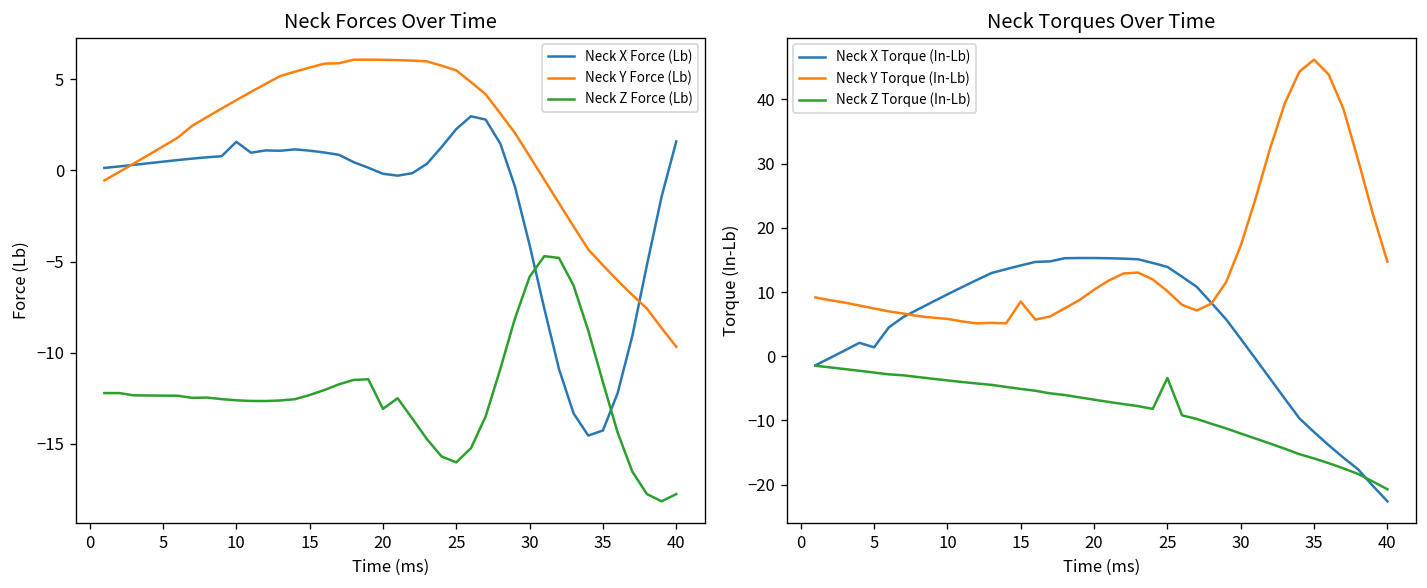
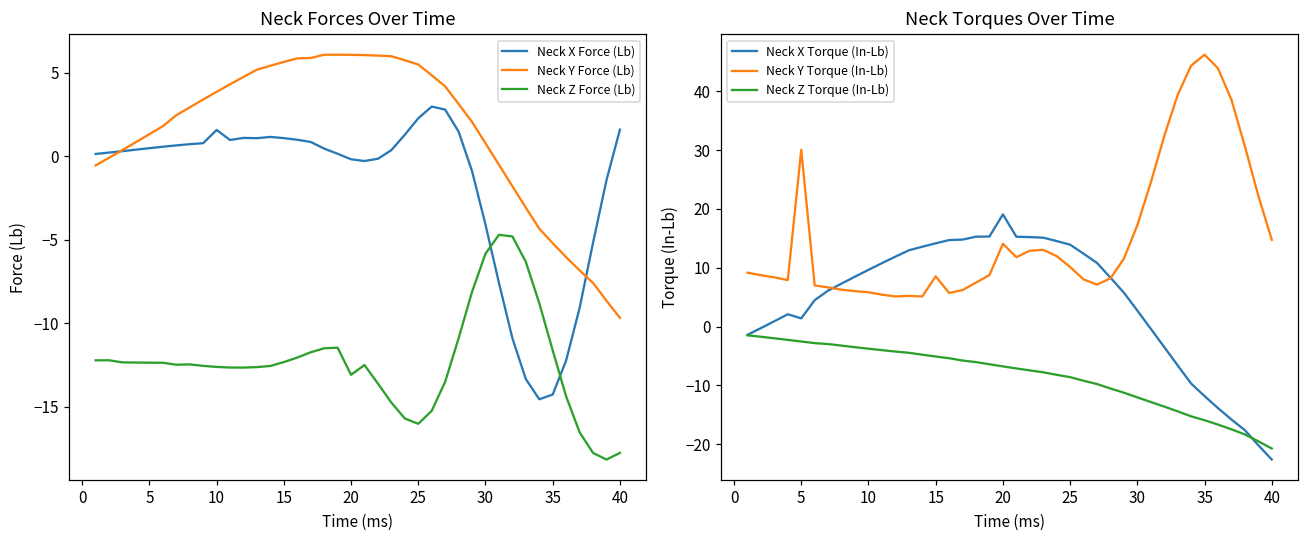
  {
    "Neck Forces Over Time": {
      "Neck X Force (Lb)": {
        "5": 0.5,
        "10": 1.6,
        "15": 1.1,
        "20": -0.2,
        "25": 2.3,
        "30": -4.1,
        "35": -14.3,
        "40": 1.6
      },
      "Neck Y Force (Lb)": {
        "5": 1.3,
        "10": 3.9,
        "15": 5.6,
        "20": 6.1,
        "25": 5.5,
        "30": 0.8,
        "35": -5.2,
        "40": -9.7
      },
      "Neck Z Force (Lb)": {
        "5": -12.3,
        "10": -12.6,
        "15": -12.3,
        "20": -13.1,
        "25": -16.0,
        "30": -5.8,
        "35": -11.6,
        "40": -17.7
      }
    },
    "Neck Torques Over Time": {
      "Neck X Torque (In-Lb)": {
        "5": 1,
        "10": 10,
        "15": 14,
-       "20": 15,
+       "20": 19,
        "25": 14,
        "30": 3,
        "35": -12,
        "40": -23
      },
      "Neck Y Torque (In-Lb)": {
-       "5": 7,
+       "5": 30,
        "10": 6,
        "15": 9,
-       "20": 10,
+       "20": 14,
        "25": 10,
        "30": 17,
        "35": 46,
        "40": 15
      },
      "Neck Z Torque (In-Lb)": {
        "5": -3,
        "10": -4,
        "15": -5,
        "20": -7,
-       "25": -3,
+       "25": -9,
        "30": -12,
        "35": -16,
        "40": -21
      }
    }
  }
